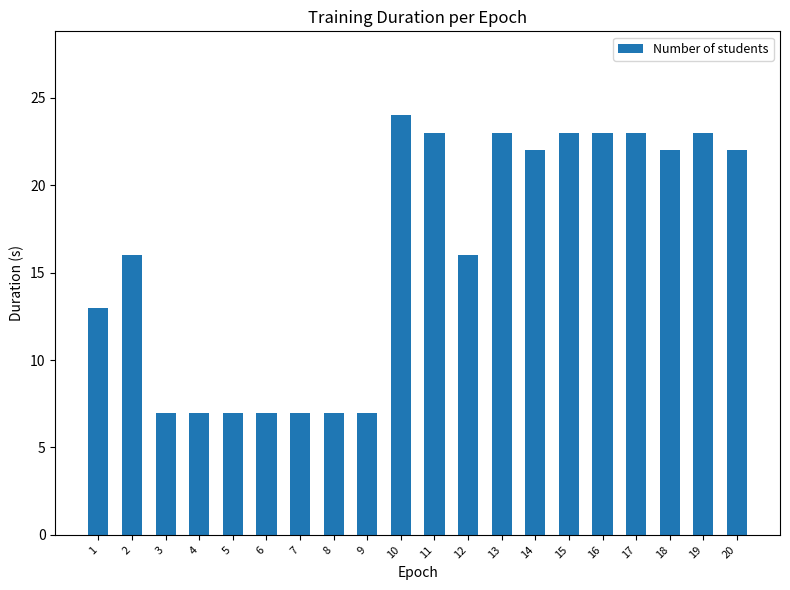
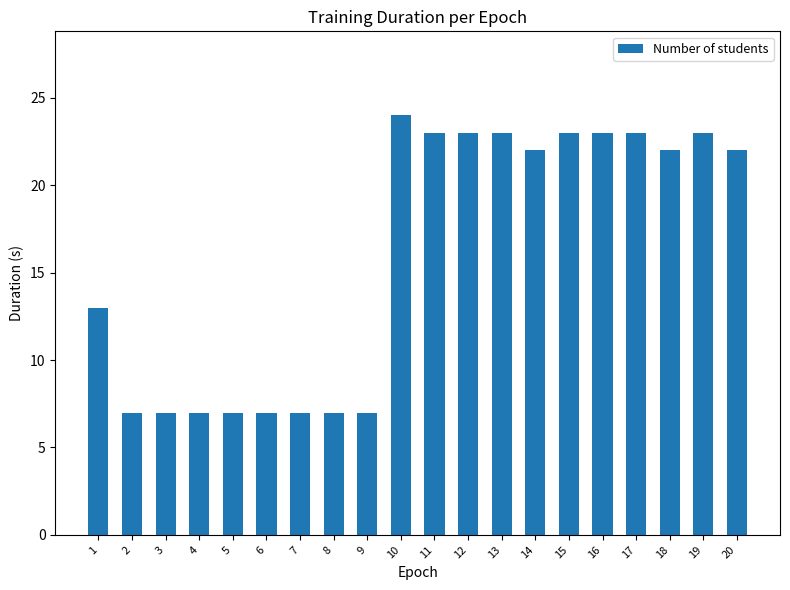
  {
    "1": 13,
-   "2": 16,
+   "2": 7,
    "3": 7,
    "4": 7,
    "5": 7,
    "6": 7,
    "7": 7,
    "8": 7,
    "9": 7,
    "10": 24,
    "11": 23,
-   "12": 16,
+   "12": 23,
    "13": 23,
    "14": 22,
    "15": 23,
    "16": 23,
    "17": 23,
    "18": 22,
    "19": 23,
    "20": 22
  }
